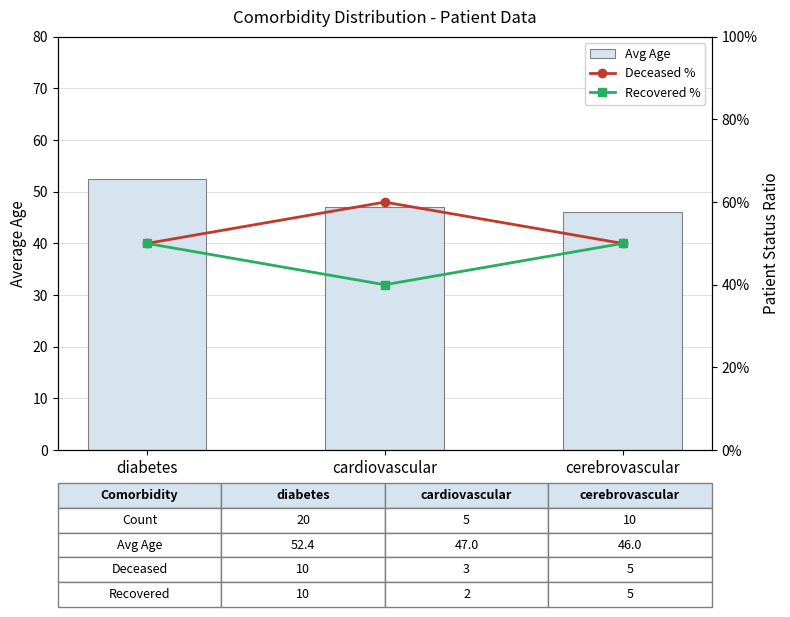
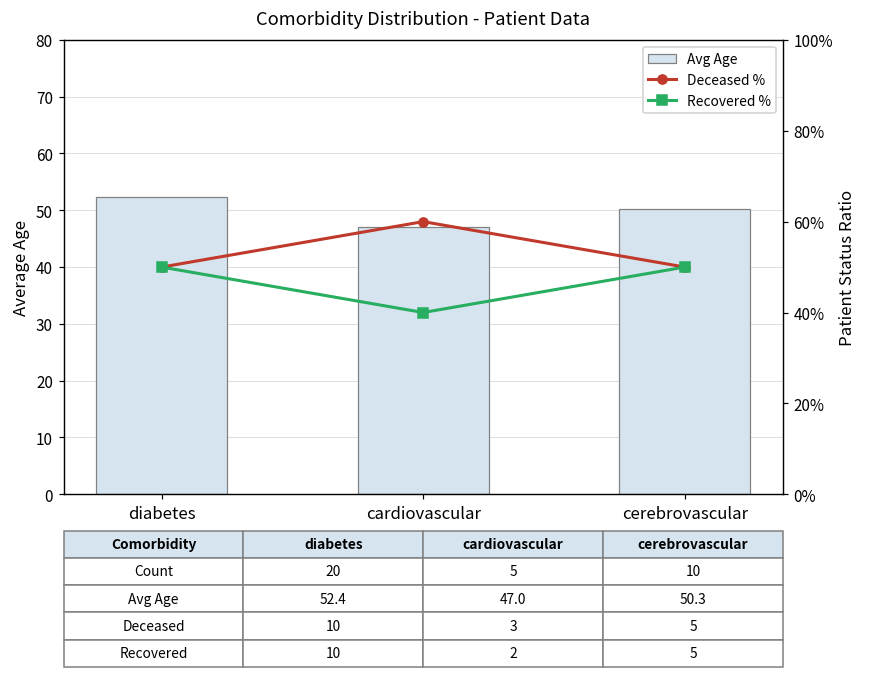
  {
    "Avg Age": {
-     "cerebrovascular": 46.0
+     "cerebrovascular": 50.3
    }
  }
